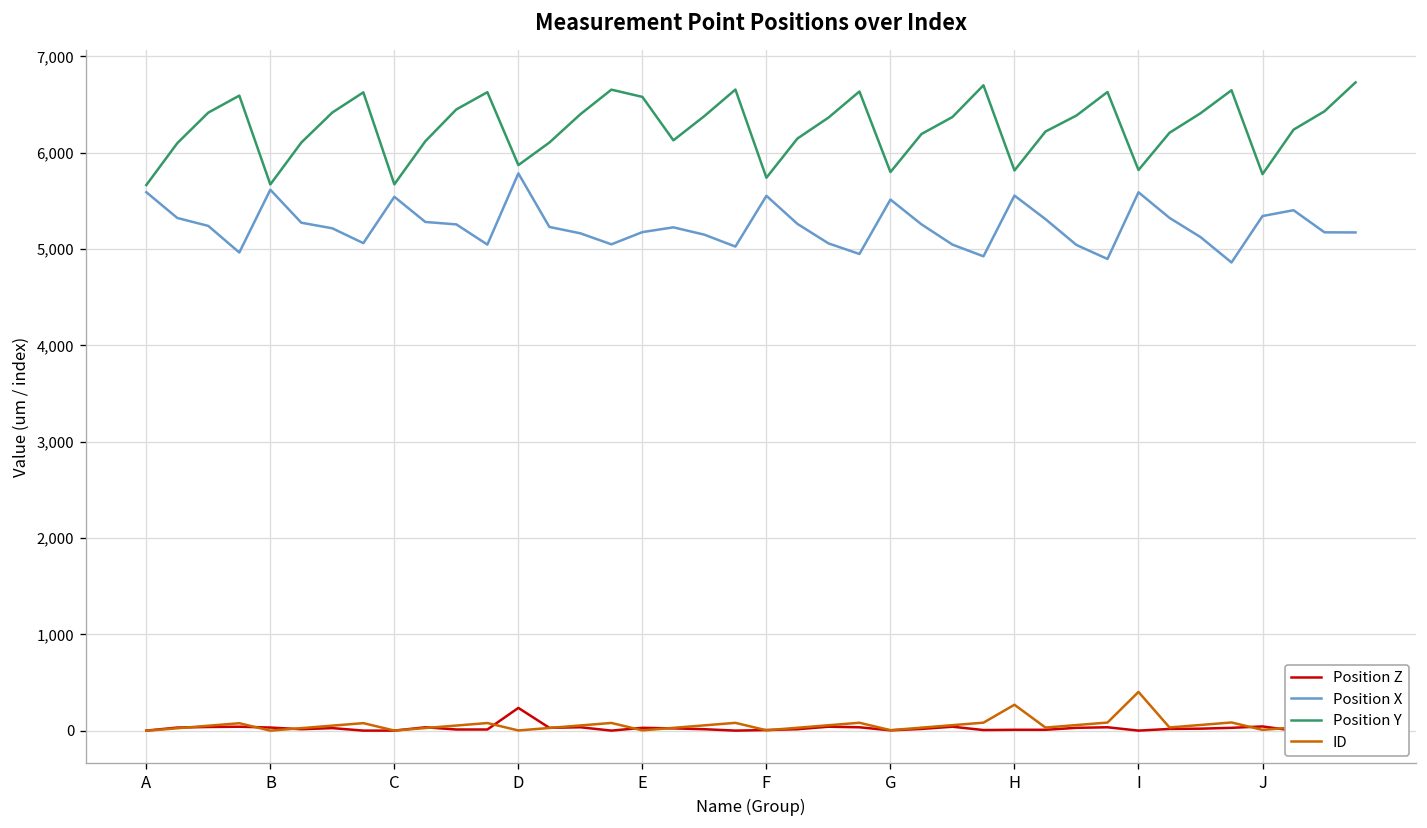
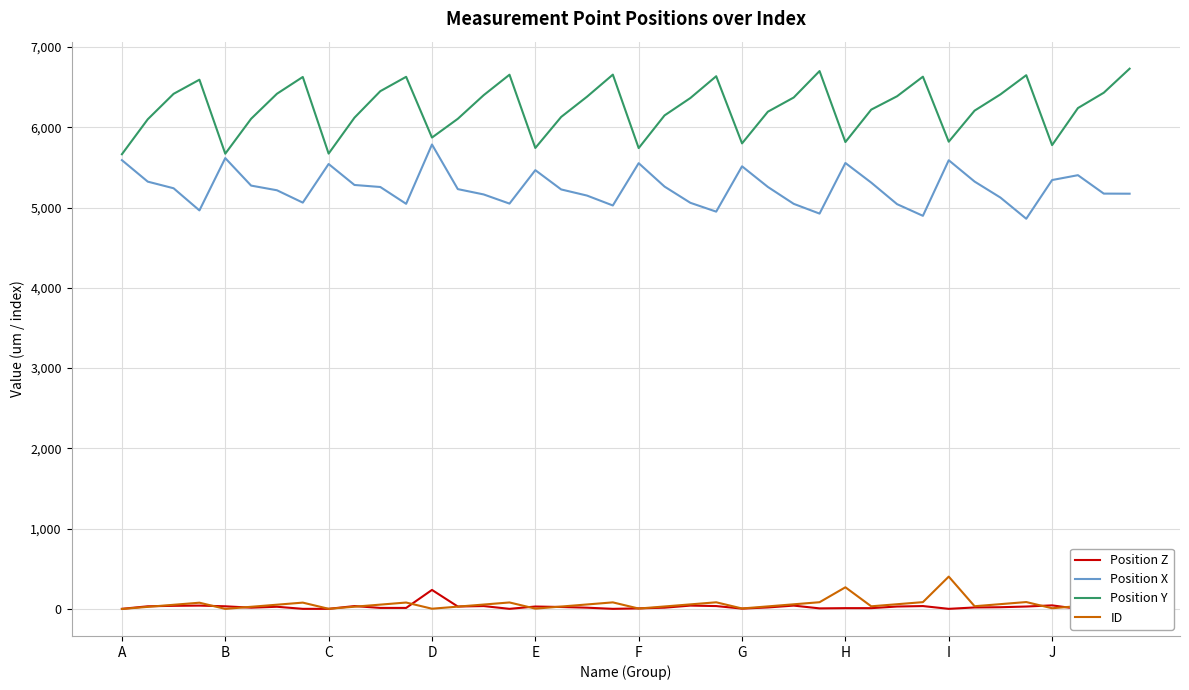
  {
    "Position Z": {
      "B": "0",
      "D": "200",
      "H": "0",
      "I": "0",
      "J": "0"
    },
    "Position X": {
      "A": "5,600",
      "B": "5,600",
      "C": "5,500",
      "D": "5,800",
-     "E": "5,200",
+     "E": "5,500",
      "F": "5,600",
      "G": "5,500",
      "H": "5,600",
      "I": "5,600",
      "J": "5,300"
    },
    "Position Y": {
      "A": "5,700",
      "B": "5,700",
      "C": "5,700",
      "D": "5,900",
-     "E": "6,600",
+     "E": "5,700",
      "F": "5,700",
      "G": "5,800",
      "H": "5,800",
      "I": "5,800",
      "J": "5,800"
    },
    "ID": {
      "B": "0",
      "D": "0",
      "H": "300",
      "I": "400",
      "J": "0"
    }
  }
